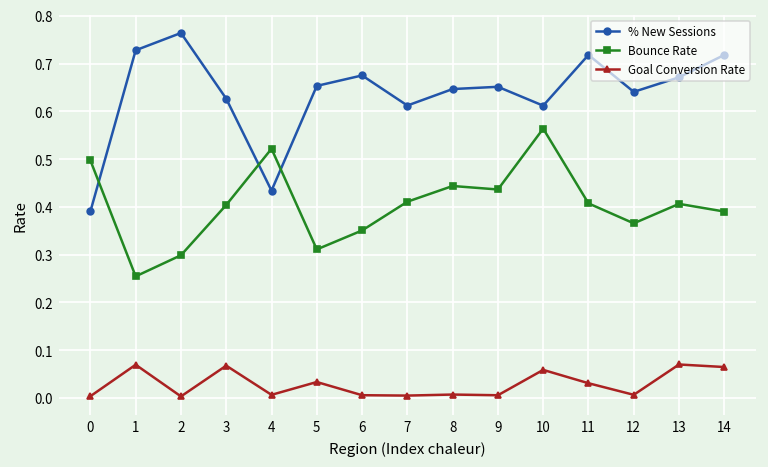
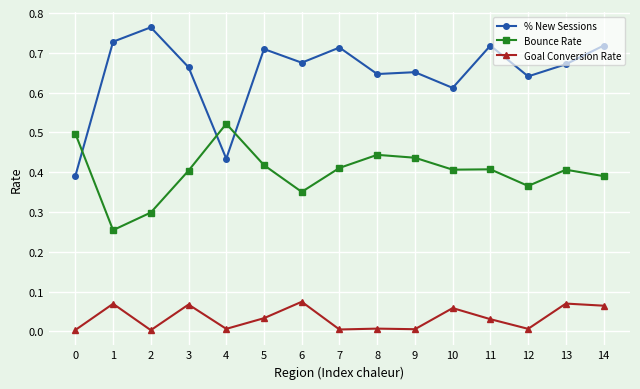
  {
    "% New Sessions": {
      "0": 0.39,
      "1": 0.73,
      "2": 0.76,
-     "3": 0.63,
+     "3": 0.66,
      "4": 0.43,
-     "5": 0.65,
+     "5": 0.71,
      "6": 0.68,
-     "7": 0.61,
+     "7": 0.71,
      "8": 0.65,
      "9": 0.65,
      "10": 0.61,
      "11": 0.72,
      "12": 0.64
    },
    "Bounce Rate": {
      "0": 0.50,
      "1": 0.25,
      "2": 0.30,
      "3": 0.40,
      "4": 0.52,
-     "5": 0.31,
+     "5": 0.42,
      "6": 0.35,
      "7": 0.41,
      "8": 0.44,
      "9": 0.44,
-     "10": 0.56,
+     "10": 0.41,
      "11": 0.41,
      "12": 0.37,
      "13": 0.41,
      "14": 0.39
    },
    "Goal Conversion Rate": {
      "0": 0.00,
      "1": 0.07,
      "2": 0.00,
      "3": 0.07,
      "4": 0.01,
      "5": 0.03,
-     "6": 0.01,
+     "6": 0.07,
      "7": 0.00,
      "8": 0.01,
      "9": 0.01,
      "10": 0.06,
      "11": 0.03,
      "12": 0.01,
      "13": 0.07,
      "14": 0.06
    }
  }
